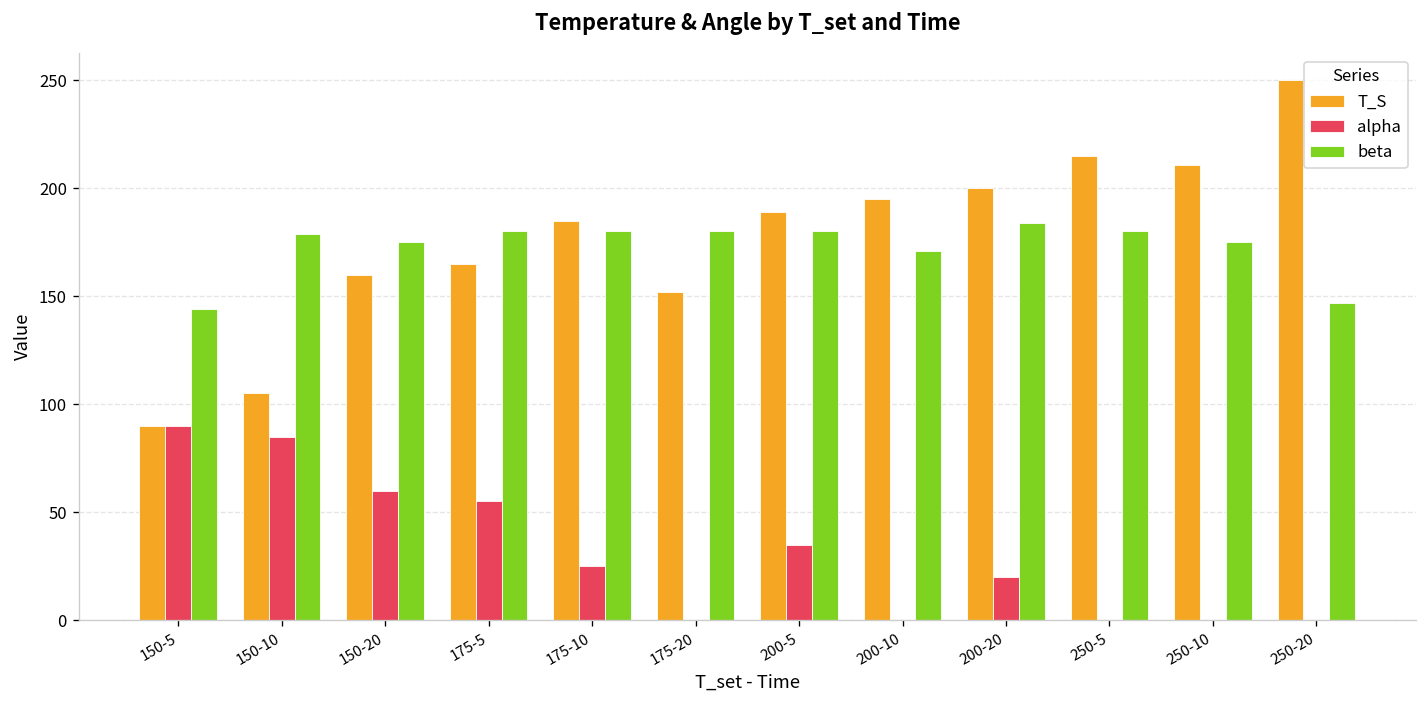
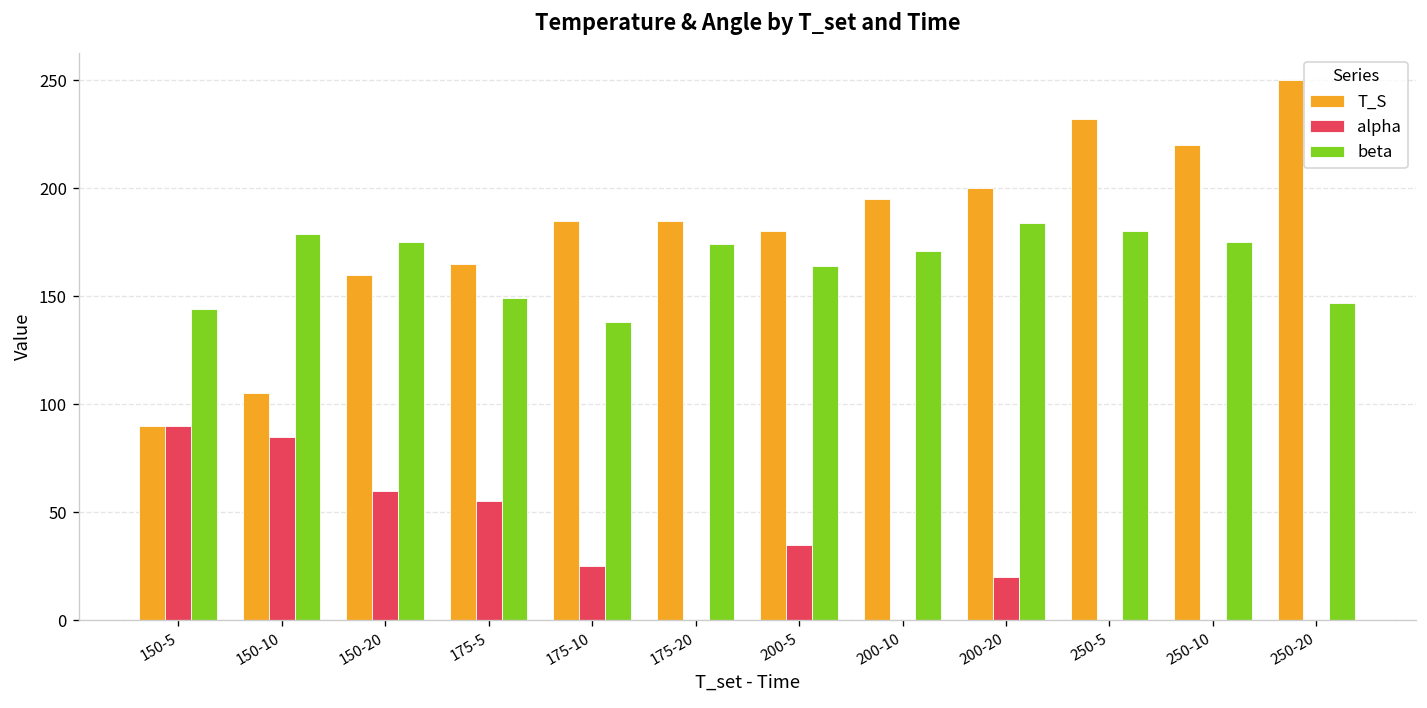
  {
    "T_S": {
      "150-5": 90,
      "150-10": 105,
      "150-20": 160,
      "175-5": 165,
      "175-10": 185,
-     "175-20": 152,
-     "200-5": 189,
+     "175-20": 185,
+     "200-5": 180,
      "200-10": 195,
      "200-20": 200,
-     "250-5": 215,
-     "250-10": 211,
+     "250-5": 232,
+     "250-10": 220,
      "250-20": 250
    },
    "alpha": {
      "150-5": 90,
      "150-10": 85,
      "150-20": 60,
      "175-5": 55,
      "175-10": 25,
      "175-20": 0,
      "200-5": 35,
      "200-10": 0,
      "200-20": 20,
      "250-5": 0,
      "250-10": 0,
      "250-20": 0
    },
    "beta": {
      "150-5": 144,
      "150-10": 179,
      "150-20": 175,
-     "175-5": 180,
-     "175-10": 180,
-     "175-20": 180,
-     "200-5": 180,
+     "175-5": 149,
+     "175-10": 138,
+     "175-20": 174,
+     "200-5": 164,
      "200-10": 171,
      "200-20": 184,
      "250-5": 180,
      "250-10": 175,
      "250-20": 147
    }
  }
